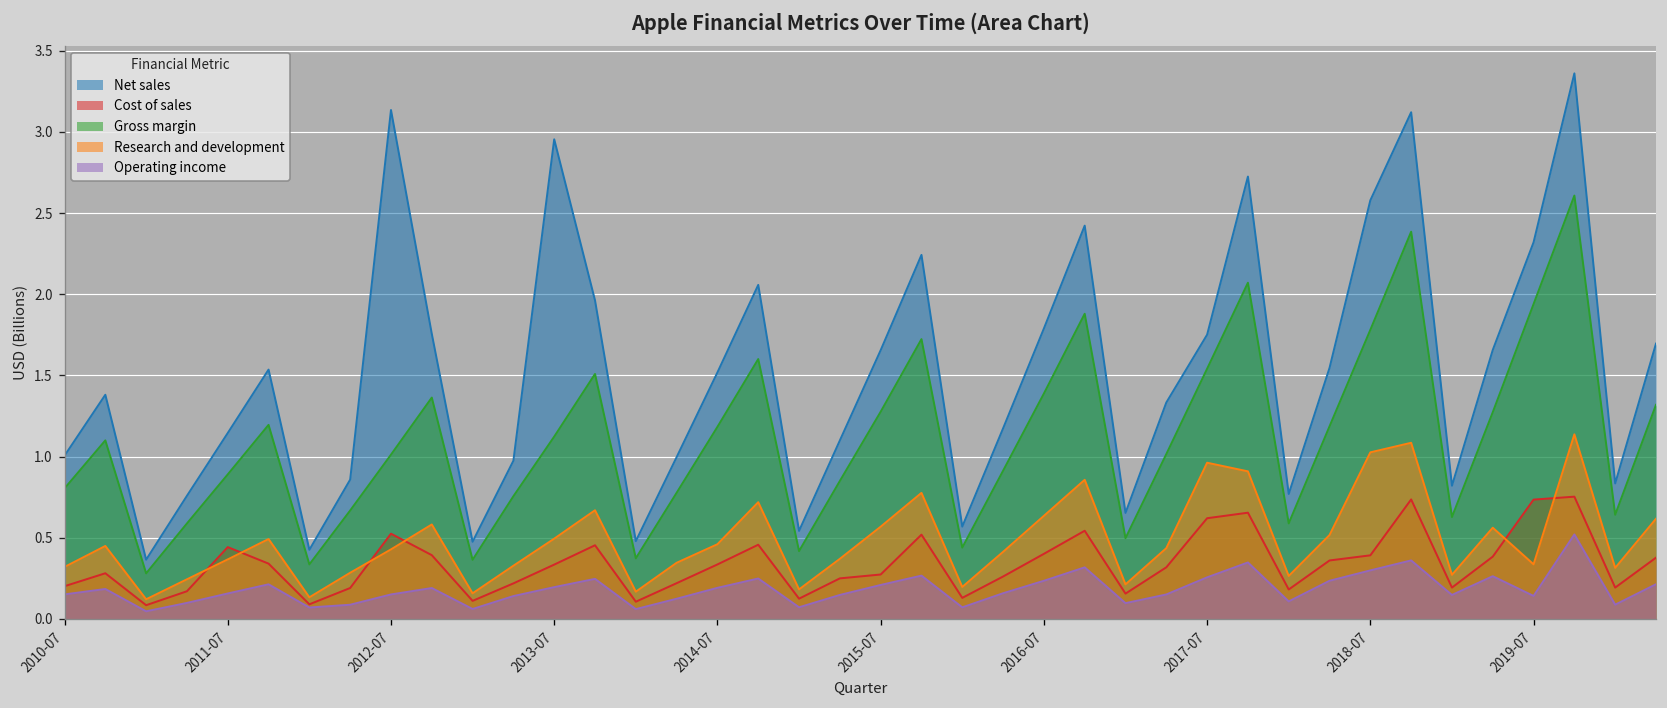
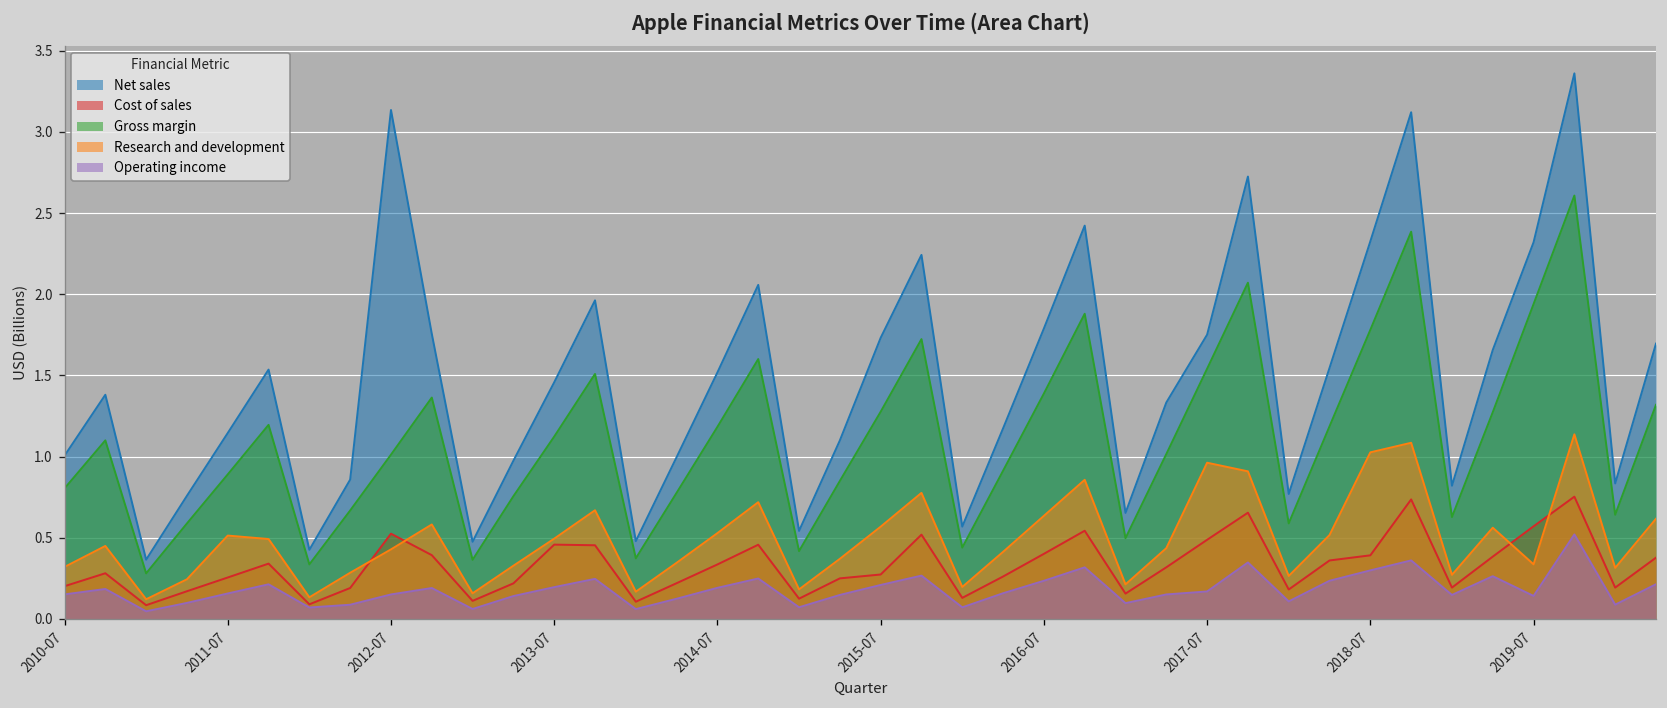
  {
    "Net sales": {
      "2010-07": 1.01,
      "2011-07": 1.15,
      "2012-07": 3.13,
-     "2013-07": 2.95,
+     "2013-07": 1.46,
      "2014-07": 1.52,
-     "2015-07": 1.66,
+     "2015-07": 1.73,
      "2016-07": 1.79,
      "2017-07": 1.75,
-     "2018-07": 2.58,
+     "2018-07": 2.33,
      "2019-07": 2.32
    },
    "Cost of sales": {
      "2010-07": 0.20,
-     "2011-07": 0.44,
+     "2011-07": 0.26,
      "2012-07": 0.52,
-     "2013-07": 0.33,
+     "2013-07": 0.46,
      "2014-07": 0.34,
      "2015-07": 0.27,
      "2016-07": 0.40,
-     "2017-07": 0.62,
+     "2017-07": 0.49,
      "2018-07": 0.39,
-     "2019-07": 0.73
+     "2019-07": 0.57
    },
    "Gross margin": {
      "2010-07": 0.80,
      "2011-07": 0.89,
      "2012-07": 1.01,
      "2013-07": 1.12,
      "2014-07": 1.18,
      "2015-07": 1.28,
      "2016-07": 1.39,
      "2017-07": 1.54,
      "2018-07": 1.78,
      "2019-07": 1.94
    },
    "Research and development": {
      "2010-07": 0.32,
-     "2011-07": 0.37,
+     "2011-07": 0.51,
      "2012-07": 0.43,
      "2013-07": 0.49,
-     "2014-07": 0.46,
+     "2014-07": 0.53,
      "2015-07": 0.57,
      "2016-07": 0.63,
      "2017-07": 0.96,
      "2018-07": 1.03,
      "2019-07": 0.34
    },
    "Operating income": {
      "2010-07": 0.15,
      "2011-07": 0.16,
      "2012-07": 0.15,
      "2013-07": 0.20,
      "2014-07": 0.19,
      "2015-07": 0.21,
      "2016-07": 0.23,
-     "2017-07": 0.26,
+     "2017-07": 0.17,
      "2018-07": 0.30,
      "2019-07": 0.14
    }
  }
